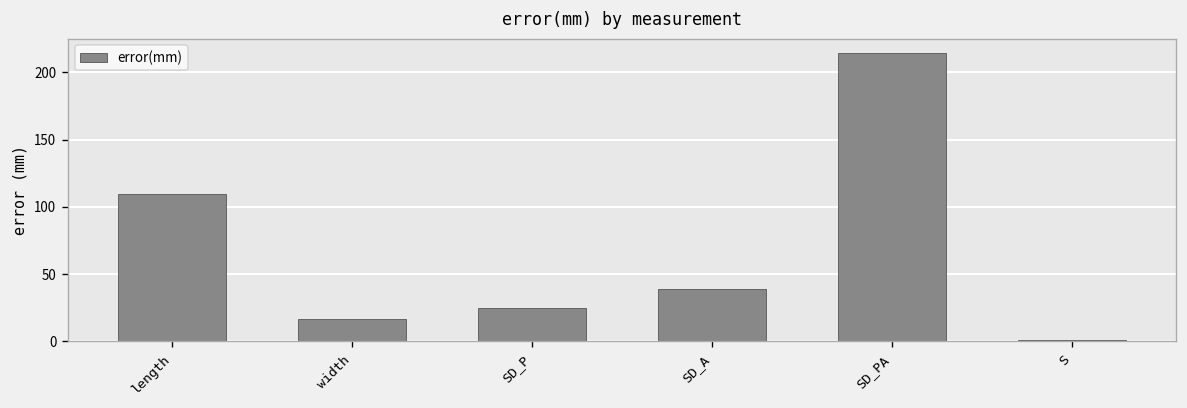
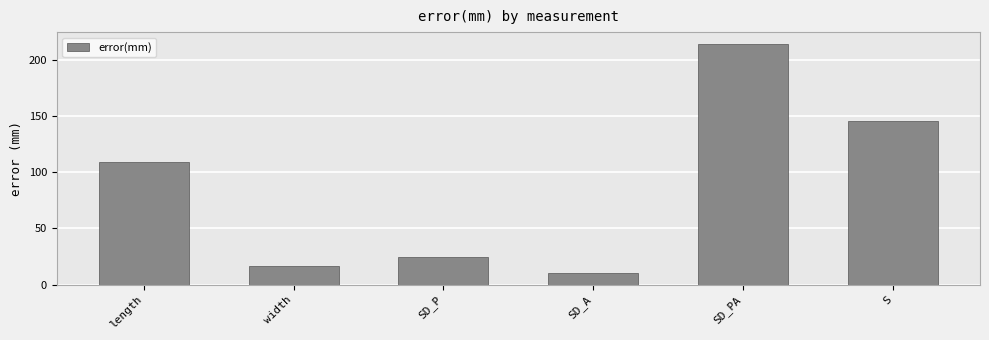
  {
    "length": 110,
    "width": 17,
    "SD_P": 25,
-   "SD_A": 39,
+   "SD_A": 11,
    "SD_PA": 214,
-   "S": 1
+   "S": 145
  }
